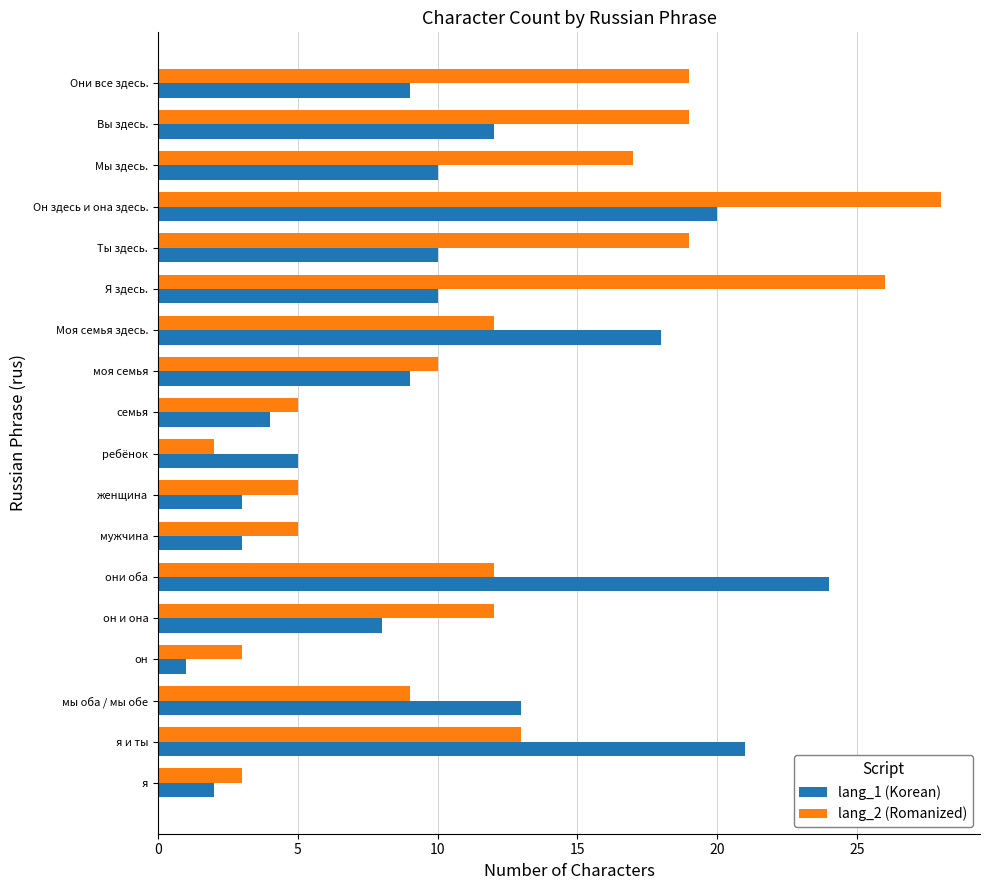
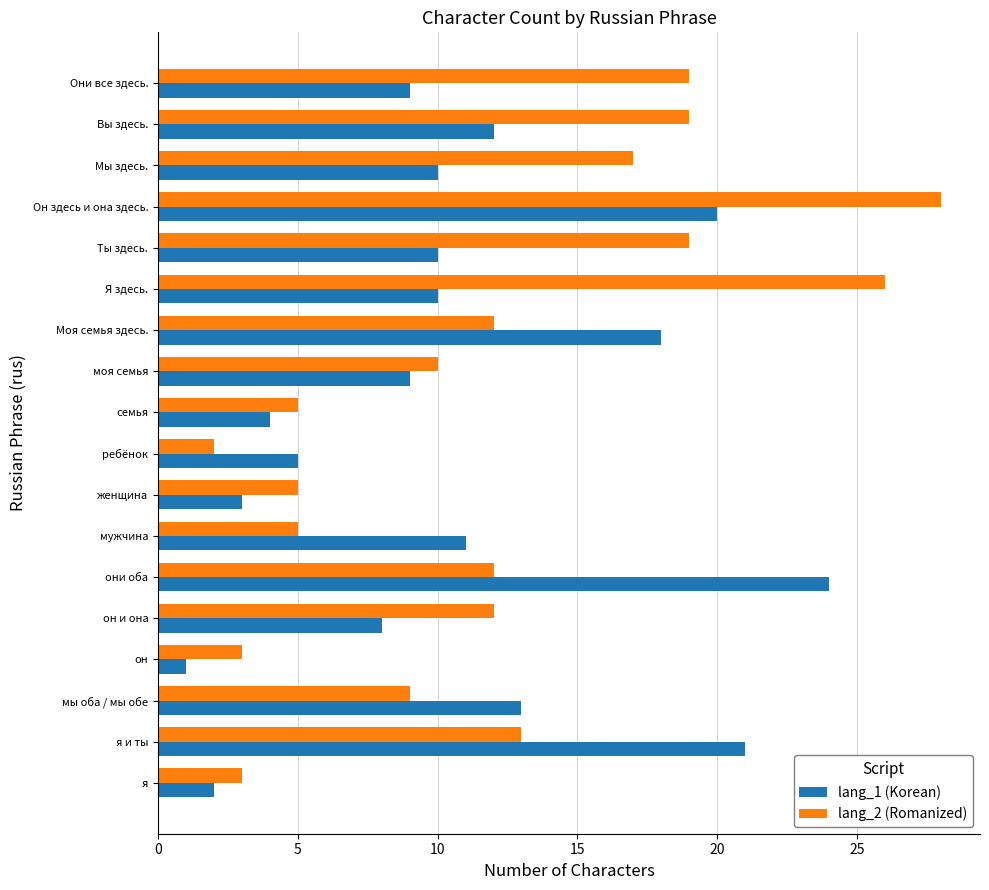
  {
    "lang_1 (Korean)": {
      "Они все здесь.": 9,
      "Вы здесь.": 12,
      "Мы здесь.": 10,
      "Он здесь и она здесь.": 20,
      "Ты здесь.": 10,
      "Я здесь.": 10,
      "Моя семья здесь.": 18,
      "моя семья": 9,
      "семья": 4,
      "ребёнок": 5,
      "женщина": 3,
-     "мужчина": 3,
+     "мужчина": 11,
      "они оба": 24,
      "он и она": 8,
      "он": 1,
      "мы оба / мы обе": 13,
      "я и ты": 21,
      "я": 2
    },
    "lang_2 (Romanized)": {
      "Они все здесь.": 19,
      "Вы здесь.": 19,
      "Мы здесь.": 17,
      "Он здесь и она здесь.": 28,
      "Ты здесь.": 19,
      "Я здесь.": 26,
      "Моя семья здесь.": 12,
      "моя семья": 10,
      "семья": 5,
      "ребёнок": 2,
      "женщина": 5,
      "мужчина": 5,
      "они оба": 12,
      "он и она": 12,
      "он": 3,
      "мы оба / мы обе": 9,
      "я и ты": 13,
      "я": 3
    }
  }
